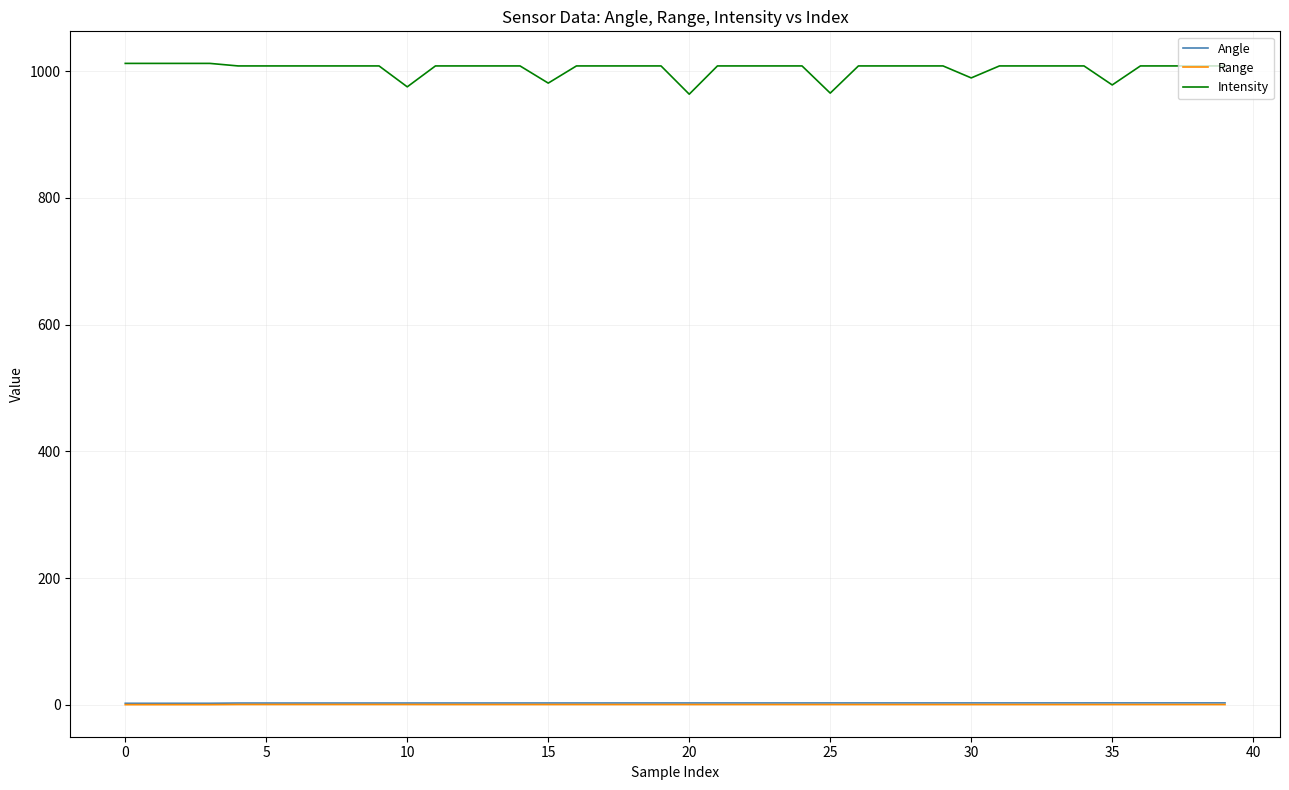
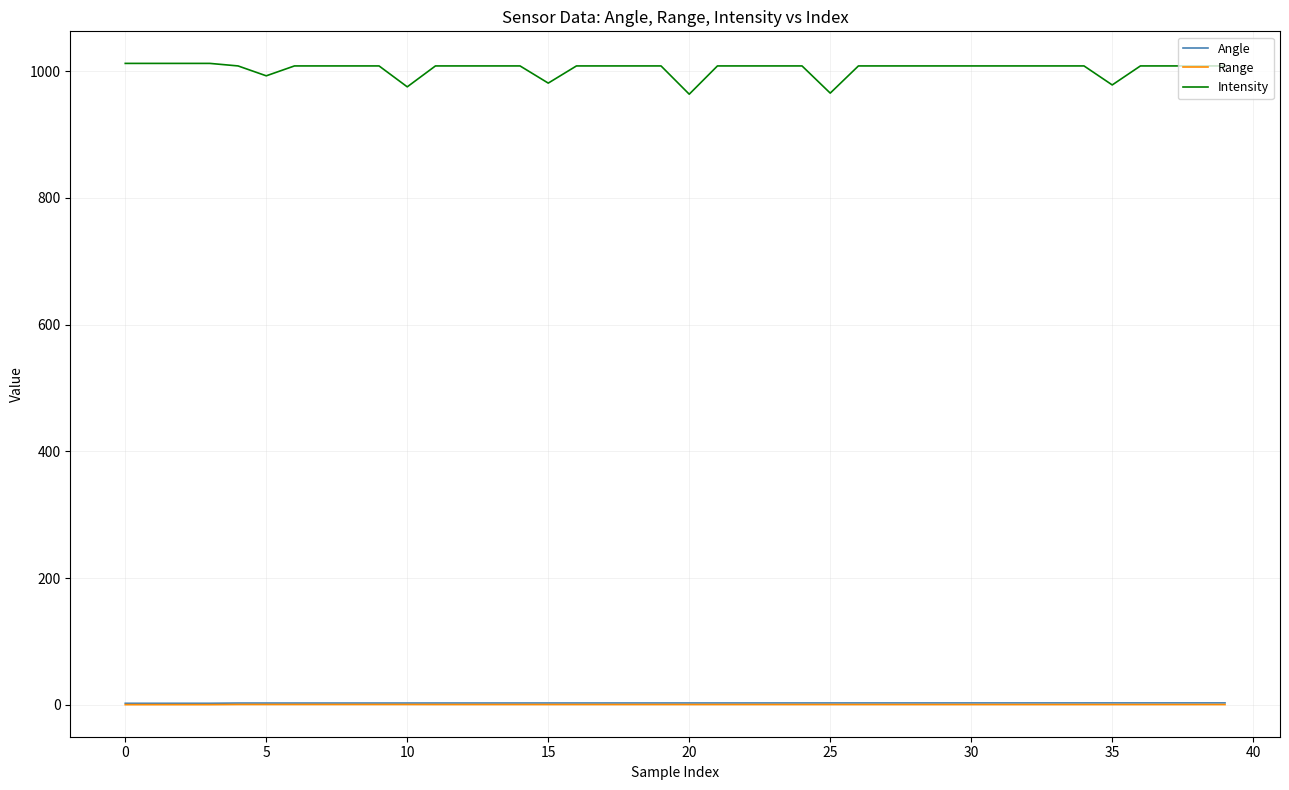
  {
    "Intensity": {
      "0": 1010,
-     "5": 1010,
+     "5": 990,
      "10": 980,
      "15": 980,
      "20": 960,
      "25": 970,
-     "30": 990,
+     "30": 1010,
      "35": 980
    }
  }
